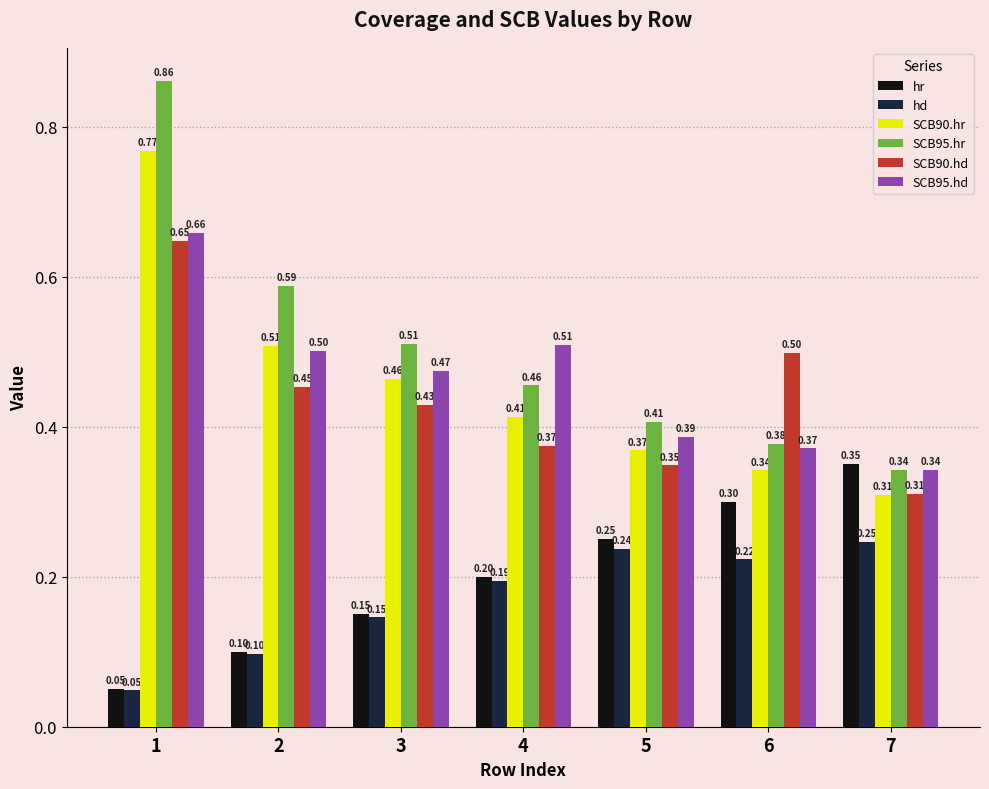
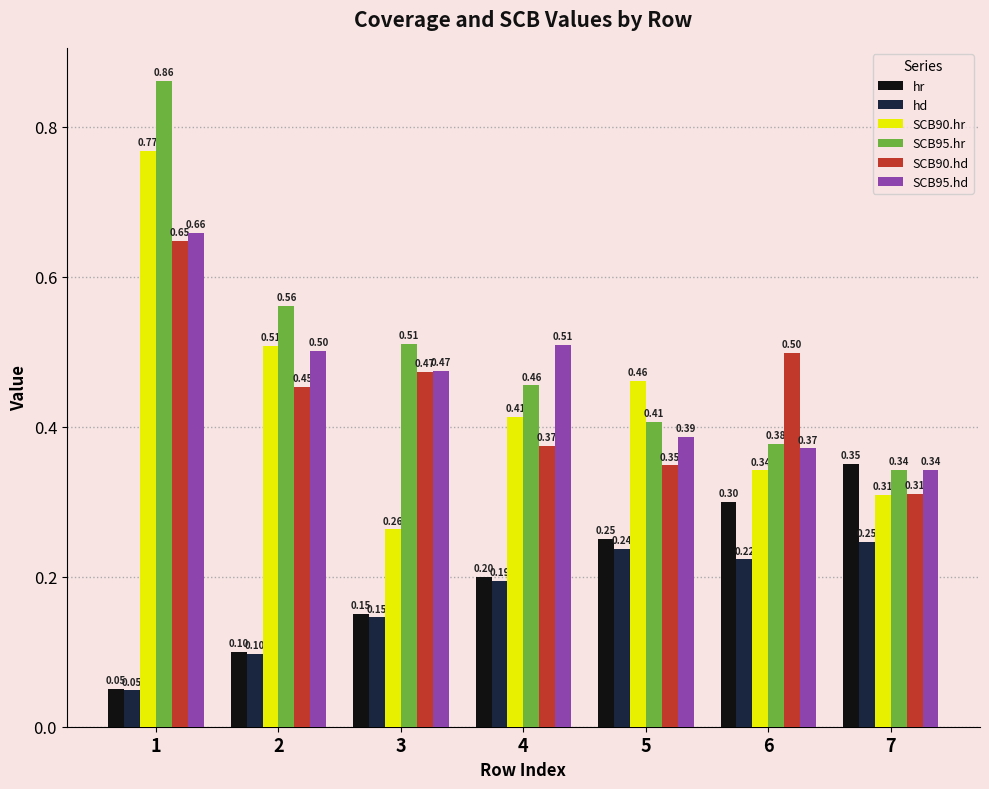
  {
    "SCB90.hr": {
      "1": 0.77,
      "2": 0.51,
-     "3": 0.46,
+     "3": 0.26,
      "4": 0.41,
-     "5": 0.37,
+     "5": 0.46,
      "6": 0.34,
      "7": 0.31
    },
    "SCB95.hr": {
      "1": 0.86,
-     "2": 0.59,
+     "2": 0.56,
      "3": 0.51,
      "4": 0.46,
      "5": 0.41,
      "6": 0.38,
      "7": 0.34
    },
    "SCB90.hd": {
      "1": 0.65,
      "2": 0.45,
-     "3": 0.43,
+     "3": 0.47,
      "4": 0.37,
      "5": 0.35,
      "6": 0.50,
      "7": 0.31
    },
    "SCB95.hd": {
      "1": 0.66,
      "2": 0.50,
      "4": 0.51,
      "5": 0.39,
      "6": 0.37,
      "7": 0.34
    }
  }
